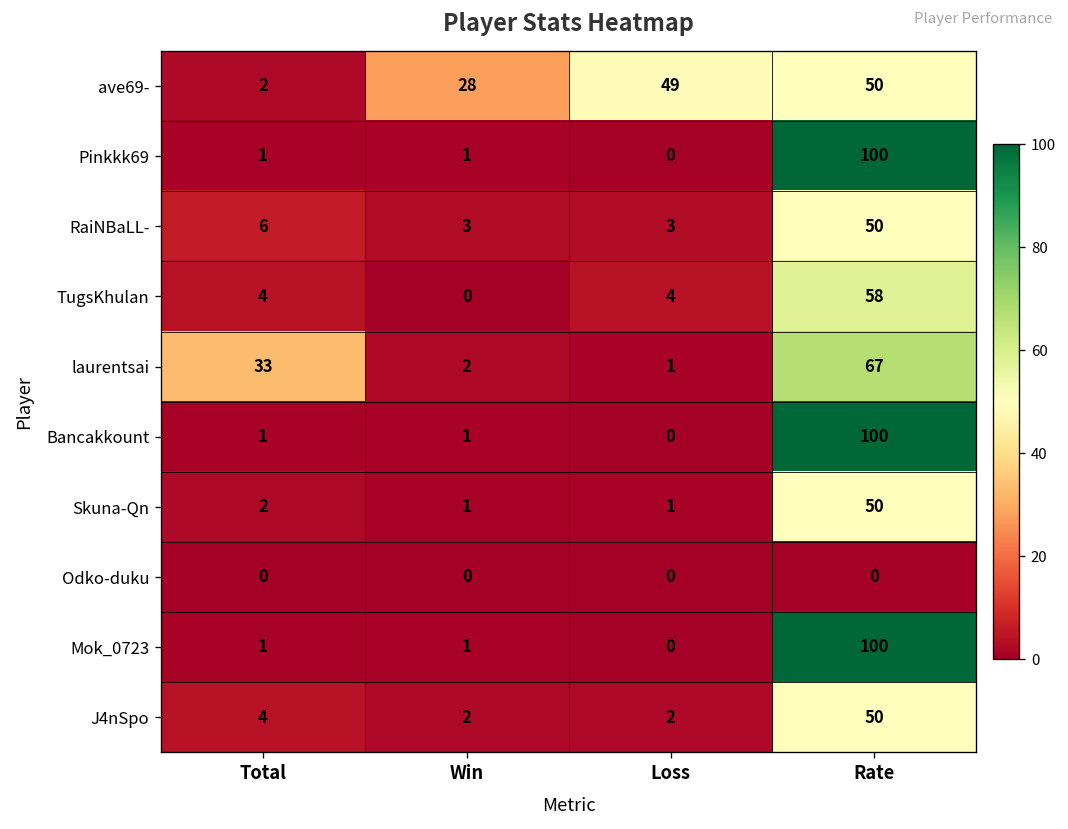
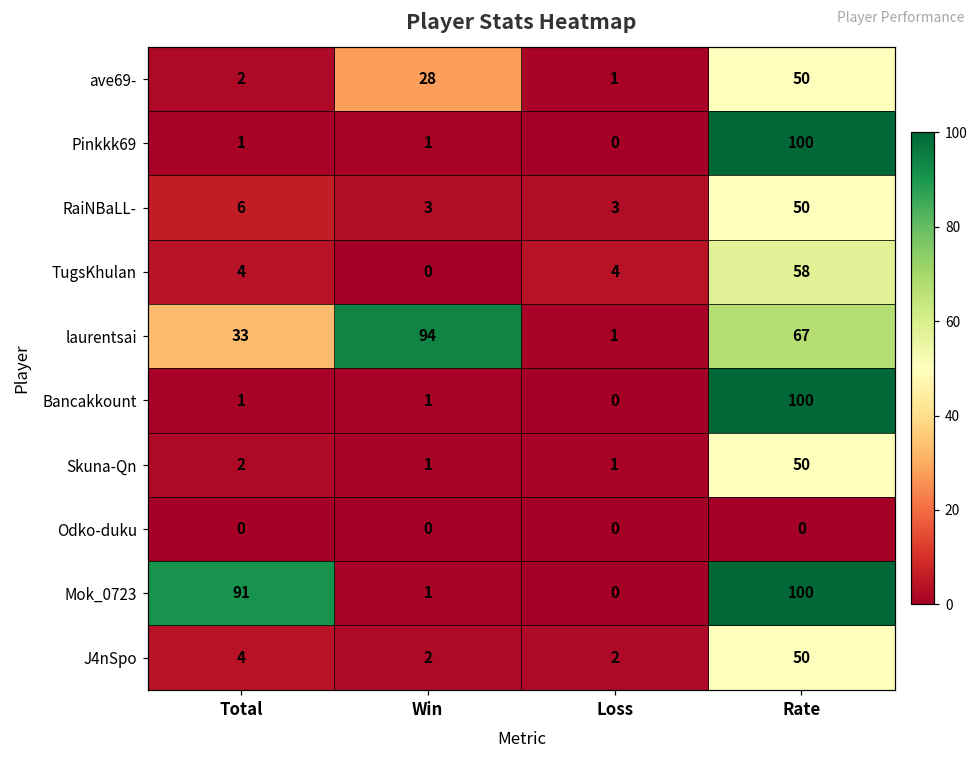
  {
    "ave69-": {
      "Total": 2,
      "Win": 28,
-     "Loss": 49,
+     "Loss": 1,
      "Rate": 50
    },
    "Pinkkk69": {
      "Total": 1,
      "Win": 1,
      "Loss": 0,
      "Rate": 100
    },
    "RaiNBaLL-": {
      "Total": 6,
      "Win": 3,
      "Loss": 3,
      "Rate": 50
    },
    "TugsKhulan": {
      "Total": 4,
      "Win": 0,
      "Loss": 4,
      "Rate": 58
    },
    "laurentsai": {
      "Total": 33,
-     "Win": 2,
+     "Win": 94,
      "Loss": 1,
      "Rate": 67
    },
    "Bancakkount": {
      "Total": 1,
      "Win": 1,
      "Loss": 0,
      "Rate": 100
    },
    "Skuna-Qn": {
      "Total": 2,
      "Win": 1,
      "Loss": 1,
      "Rate": 50
    },
    "Odko-duku": {
      "Total": 0,
      "Win": 0,
      "Loss": 0,
      "Rate": 0
    },
    "Mok_0723": {
-     "Total": 1,
+     "Total": 91,
      "Win": 1,
      "Loss": 0,
      "Rate": 100
    },
    "J4nSpo": {
      "Total": 4,
      "Win": 2,
      "Loss": 2,
      "Rate": 50
    }
  }
